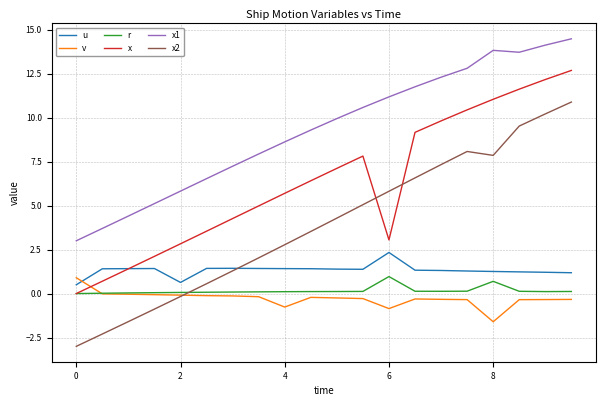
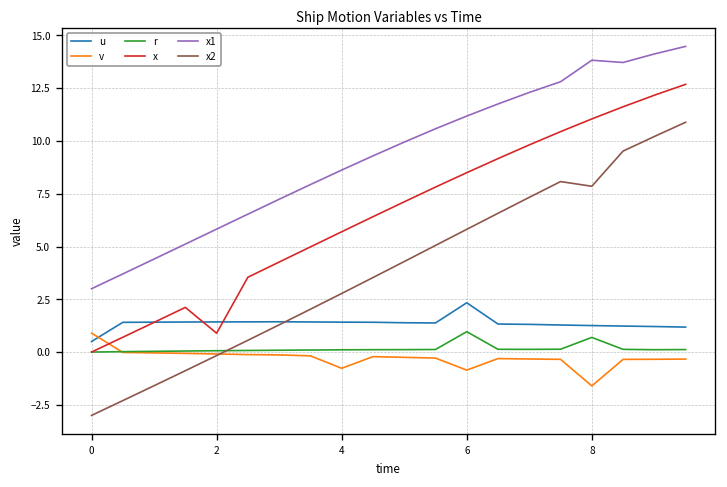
  {
    "u": {
      "0": 0.5,
-     "2": 0.6,
+     "2": 1.4,
      "4": 1.4,
      "6": 2.3,
      "8": 1.3
    },
    "v": {
      "0": 0.9,
      "4": -0.8,
      "6": -0.9,
      "8": -1.6
    },
    "r": {
      "2": 0.1,
      "4": 0.1,
      "6": 1.0,
      "8": 0.7
    },
    "x": {
-     "2": 2.8,
+     "2": 0.9,
      "4": 5.7,
-     "6": 3.0,
+     "6": 8.5,
      "8": 11.0
    },
    "x1": {
      "0": 3.0,
      "2": 5.8,
      "4": 8.6,
      "6": 11.2,
      "8": 13.8
    },
    "x2": {
      "0": -3.0,
      "4": 2.8,
      "6": 5.8,
      "8": 7.9
    }
  }
